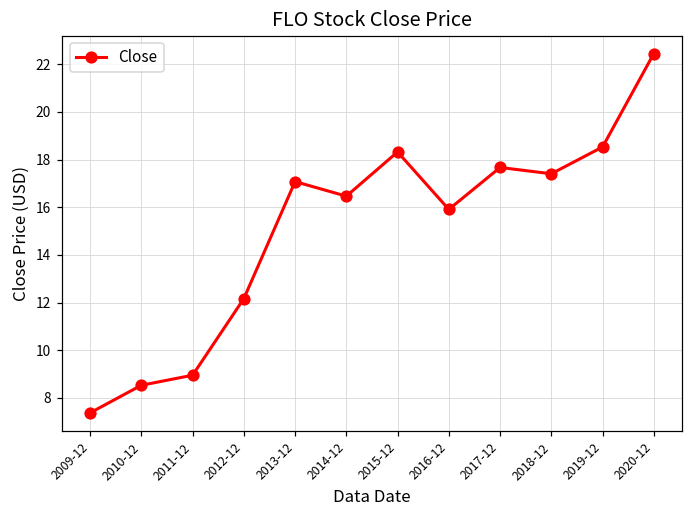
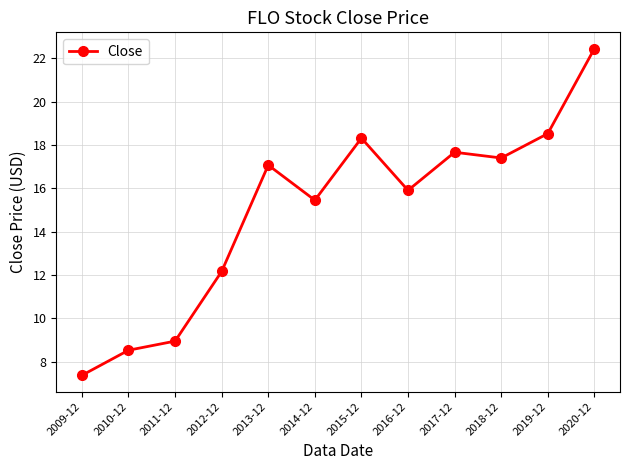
  {
    "2009-12": 7.4,
    "2010-12": 8.5,
    "2011-12": 9.0,
    "2012-12": 12.2,
    "2013-12": 17.1,
-   "2014-12": 16.5,
+   "2014-12": 15.5,
    "2015-12": 18.3,
    "2016-12": 15.9,
    "2017-12": 17.7,
    "2018-12": 17.4,
    "2019-12": 18.5,
    "2020-12": 22.5
  }
